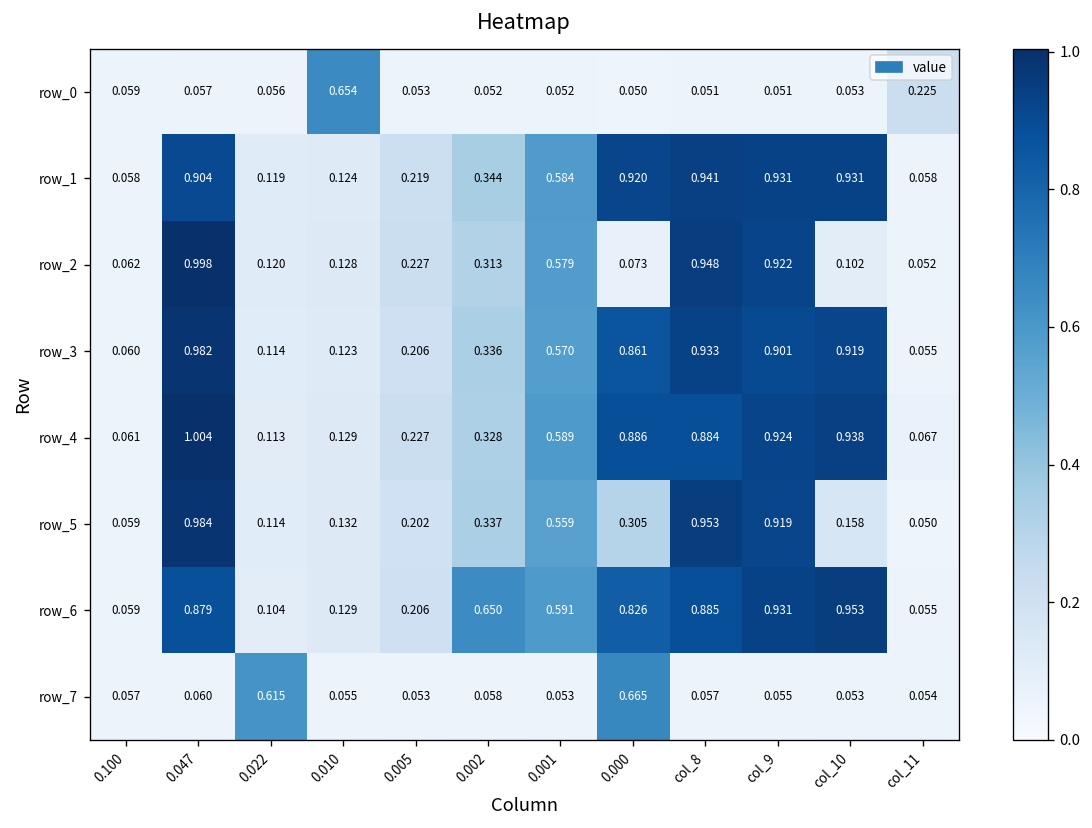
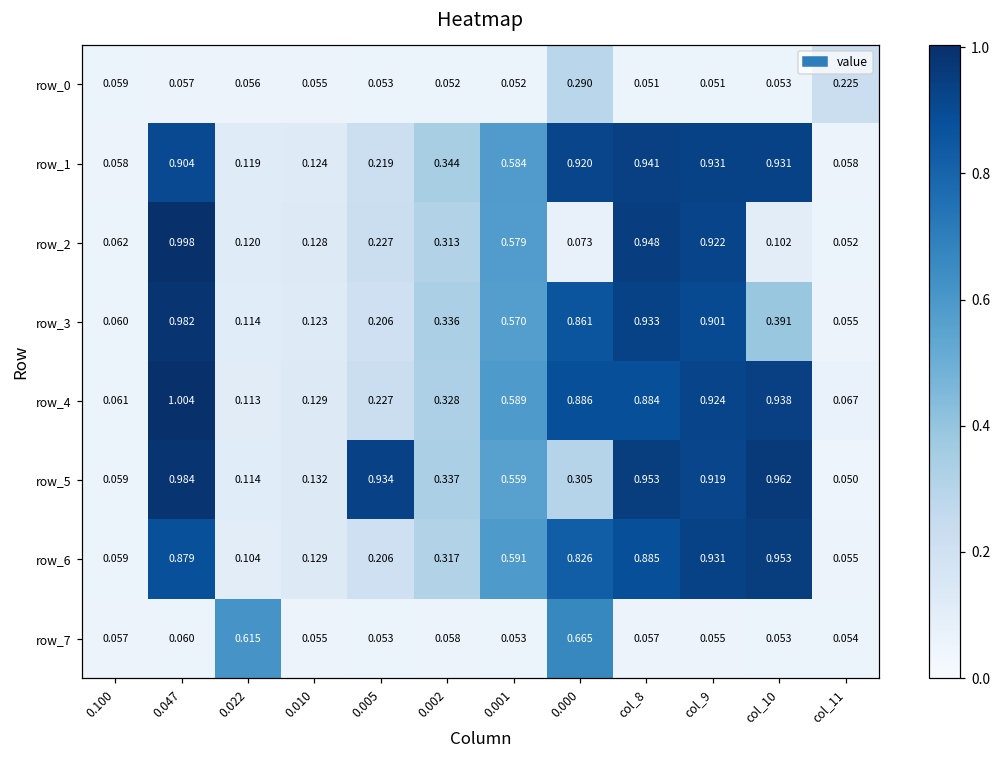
  {
    "row_0": {
      "0.100": 0.059,
      "0.047": 0.057,
      "0.022": 0.056,
-     "0.010": 0.654,
+     "0.010": 0.055,
      "0.005": 0.053,
      "0.002": 0.052,
      "0.001": 0.052,
-     "0.000": 0.050,
+     "0.000": 0.290,
      "col_8": 0.051,
      "col_9": 0.051,
      "col_10": 0.053,
      "col_11": 0.225
    },
    "row_1": {
      "0.100": 0.058,
      "0.047": 0.904,
      "0.022": 0.119,
      "0.010": 0.124,
      "0.005": 0.219,
      "0.002": 0.344,
      "0.001": 0.584,
      "0.000": 0.920,
      "col_8": 0.941,
      "col_9": 0.931,
      "col_10": 0.931,
      "col_11": 0.058
    },
    "row_2": {
      "0.100": 0.062,
      "0.047": 0.998,
      "0.022": 0.120,
      "0.010": 0.128,
      "0.005": 0.227,
      "0.002": 0.313,
      "0.001": 0.579,
      "0.000": 0.073,
      "col_8": 0.948,
      "col_9": 0.922,
      "col_10": 0.102,
      "col_11": 0.052
    },
    "row_3": {
      "0.100": 0.060,
      "0.047": 0.982,
      "0.022": 0.114,
      "0.010": 0.123,
      "0.005": 0.206,
      "0.002": 0.336,
      "0.001": 0.570,
      "0.000": 0.861,
      "col_8": 0.933,
      "col_9": 0.901,
-     "col_10": 0.919,
+     "col_10": 0.391,
      "col_11": 0.055
    },
    "row_4": {
      "0.100": 0.061,
      "0.047": 1.004,
      "0.022": 0.113,
      "0.010": 0.129,
      "0.005": 0.227,
      "0.002": 0.328,
      "0.001": 0.589,
      "0.000": 0.886,
      "col_8": 0.884,
      "col_9": 0.924,
      "col_10": 0.938,
      "col_11": 0.067
    },
    "row_5": {
      "0.100": 0.059,
      "0.047": 0.984,
      "0.022": 0.114,
      "0.010": 0.132,
-     "0.005": 0.202,
+     "0.005": 0.934,
      "0.002": 0.337,
      "0.001": 0.559,
      "0.000": 0.305,
      "col_8": 0.953,
      "col_9": 0.919,
-     "col_10": 0.158,
+     "col_10": 0.962,
      "col_11": 0.050
    },
    "row_6": {
      "0.100": 0.059,
      "0.047": 0.879,
      "0.022": 0.104,
      "0.010": 0.129,
      "0.005": 0.206,
-     "0.002": 0.650,
+     "0.002": 0.317,
      "0.001": 0.591,
      "0.000": 0.826,
      "col_8": 0.885,
      "col_9": 0.931,
      "col_10": 0.953,
      "col_11": 0.055
    },
    "row_7": {
      "0.100": 0.057,
      "0.047": 0.060,
      "0.022": 0.615,
      "0.010": 0.055,
      "0.005": 0.053,
      "0.002": 0.058,
      "0.001": 0.053,
      "0.000": 0.665,
      "col_8": 0.057,
      "col_9": 0.055,
      "col_10": 0.053,
      "col_11": 0.054
    }
  }
